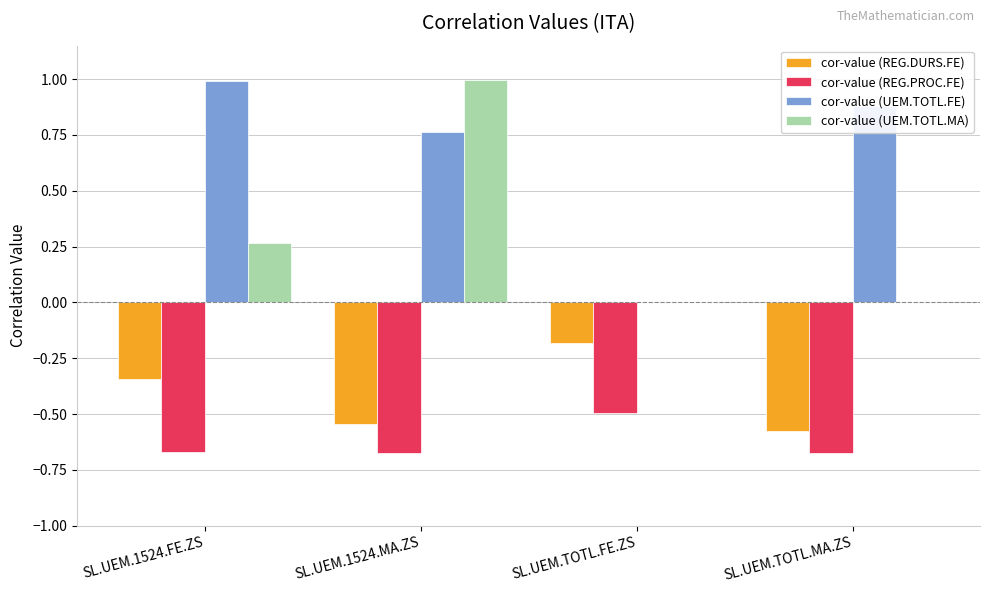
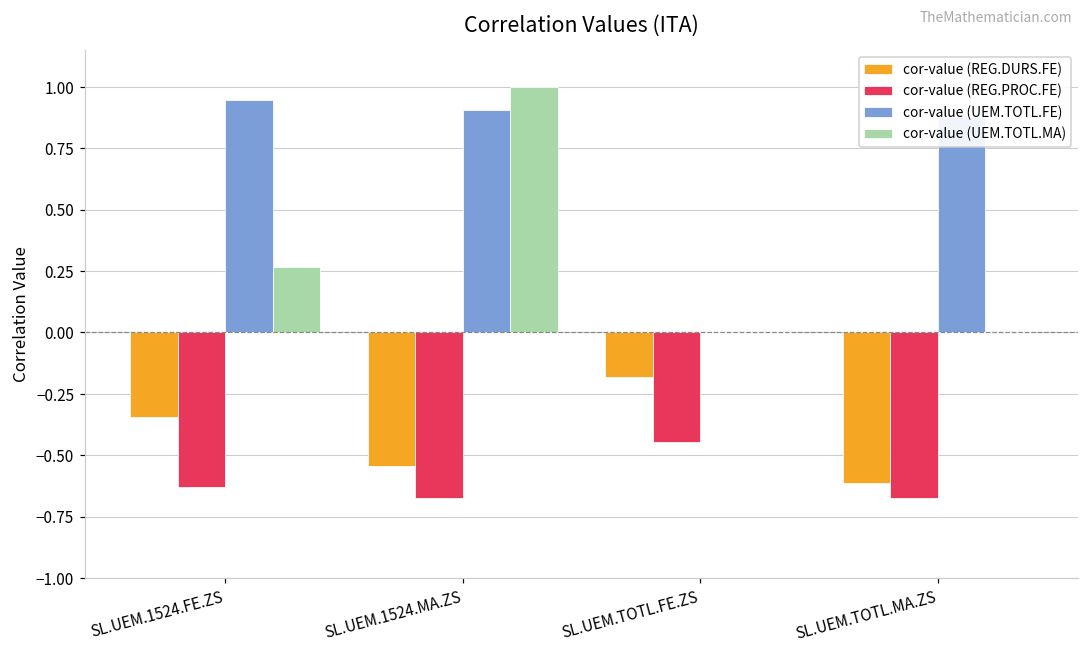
  {
    "cor-value (REG.DURS.FE)": {
      "SL.UEM.1524.FE.ZS": -0.34,
      "SL.UEM.1524.MA.ZS": -0.54,
      "SL.UEM.TOTL.FE.ZS": -0.18,
-     "SL.UEM.TOTL.MA.ZS": -0.57
+     "SL.UEM.TOTL.MA.ZS": -0.61
    },
    "cor-value (REG.PROC.FE)": {
-     "SL.UEM.1524.FE.ZS": -0.67,
+     "SL.UEM.1524.FE.ZS": -0.63,
      "SL.UEM.1524.MA.ZS": -0.68,
-     "SL.UEM.TOTL.FE.ZS": -0.49,
+     "SL.UEM.TOTL.FE.ZS": -0.45,
      "SL.UEM.TOTL.MA.ZS": -0.67
    },
    "cor-value (UEM.TOTL.FE)": {
-     "SL.UEM.1524.FE.ZS": 0.99,
-     "SL.UEM.1524.MA.ZS": 0.76,
+     "SL.UEM.1524.FE.ZS": 0.95,
+     "SL.UEM.1524.MA.ZS": 0.91,
      "SL.UEM.TOTL.FE.ZS": 0.00
    },
    "cor-value (UEM.TOTL.MA)": {
      "SL.UEM.1524.FE.ZS": 0.27,
      "SL.UEM.1524.MA.ZS": 1.00,
      "SL.UEM.TOTL.FE.ZS": 0.00,
      "SL.UEM.TOTL.MA.ZS": 0.00
    }
  }
